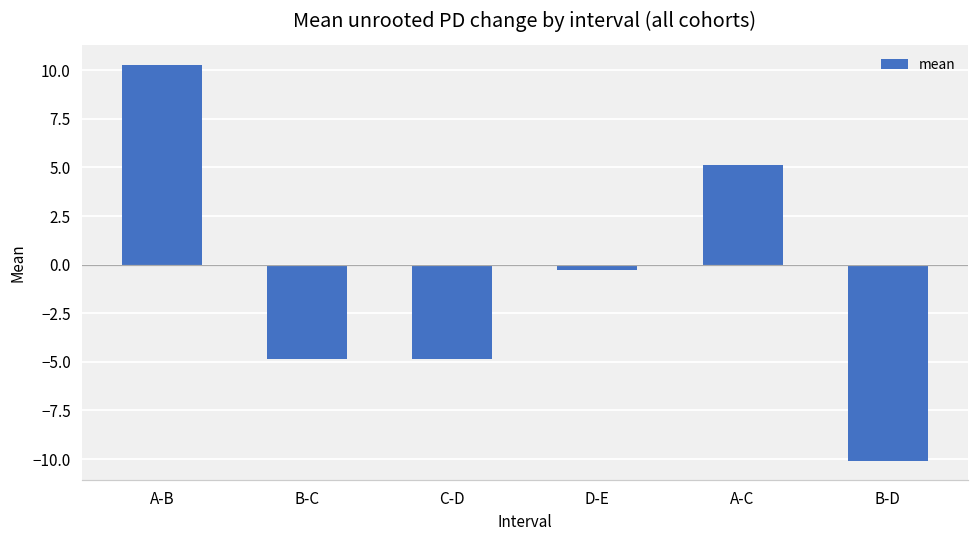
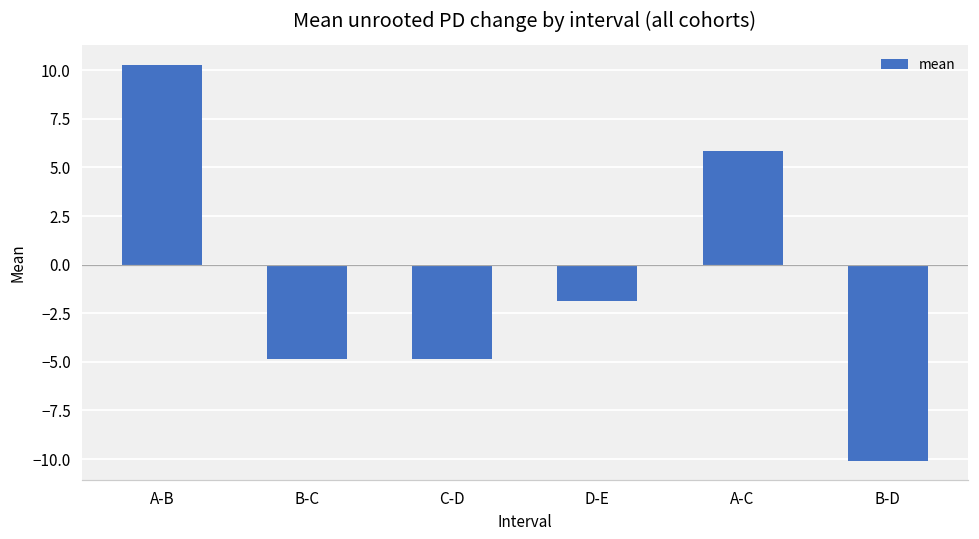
  {
    "A-B": 10.3,
    "B-C": -4.9,
    "C-D": -4.9,
-   "D-E": -0.3,
-   "A-C": 5.1,
+   "D-E": -1.9,
+   "A-C": 5.8,
    "B-D": -10.1
  }
